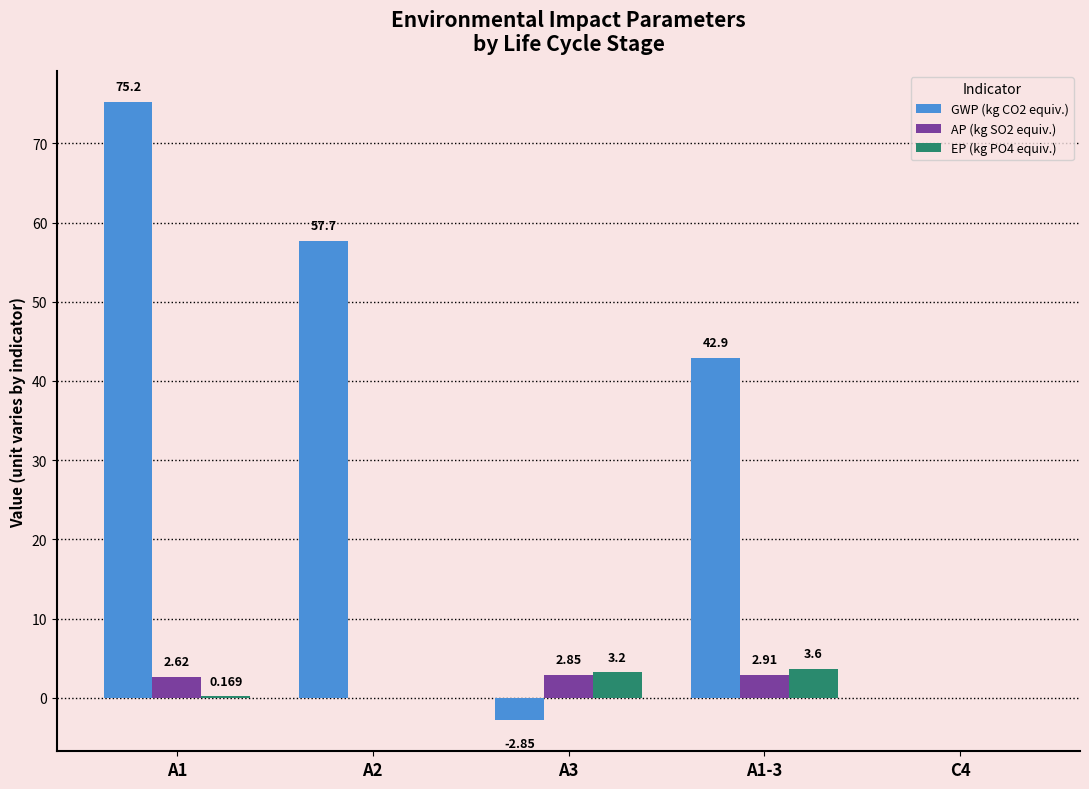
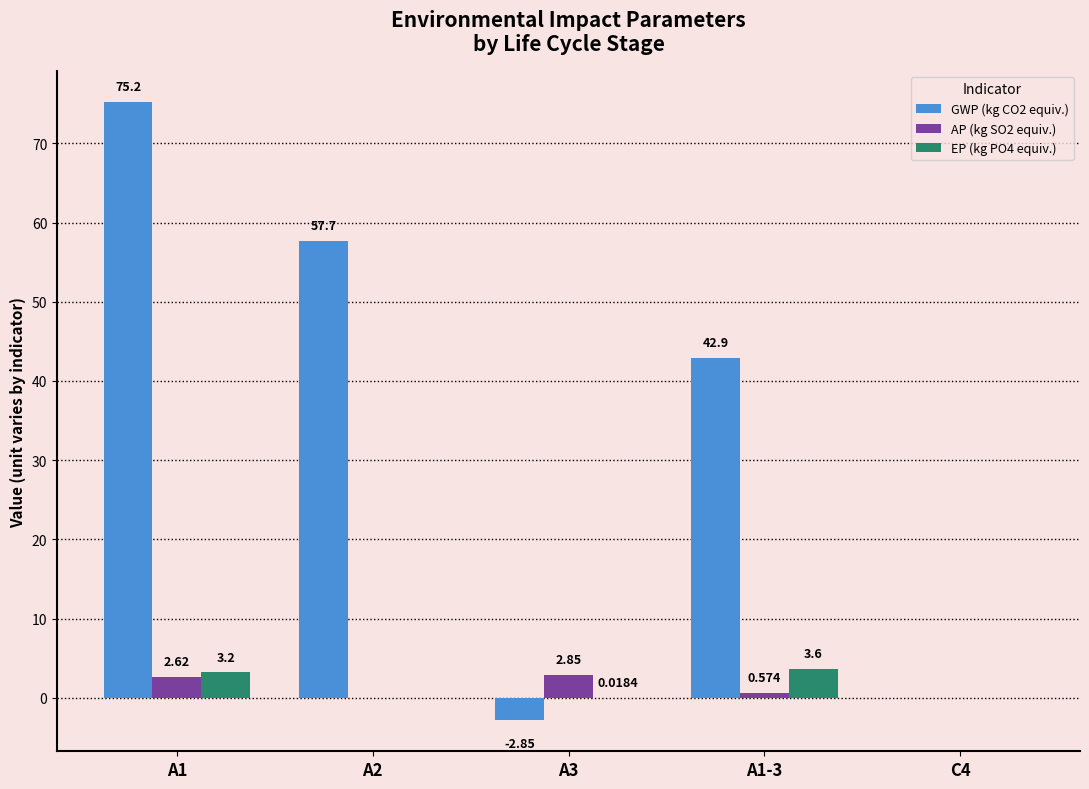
  {
    "GWP (kg CO2 equiv.)": {
      "A1": 75.2,
      "A2": 57.7,
      "A3": -2.85,
      "A1-3": 42.9
    },
    "AP (kg SO2 equiv.)": {
      "A1": 2.62,
      "A3": 2.85,
-     "A1-3": 2.91
+     "A1-3": 0.574
    },
    "EP (kg PO4 equiv.)": {
-     "A1": 0.169,
-     "A3": 3.2,
+     "A1": 3.2,
+     "A3": 0.0184,
      "A1-3": 3.6
    }
  }
